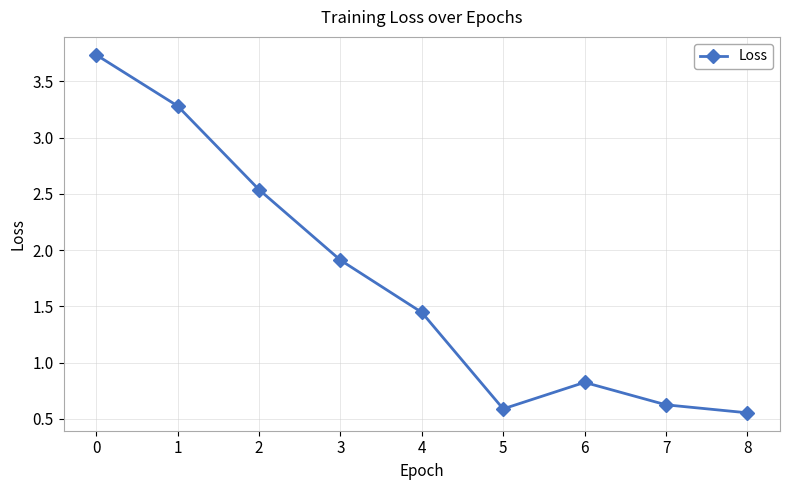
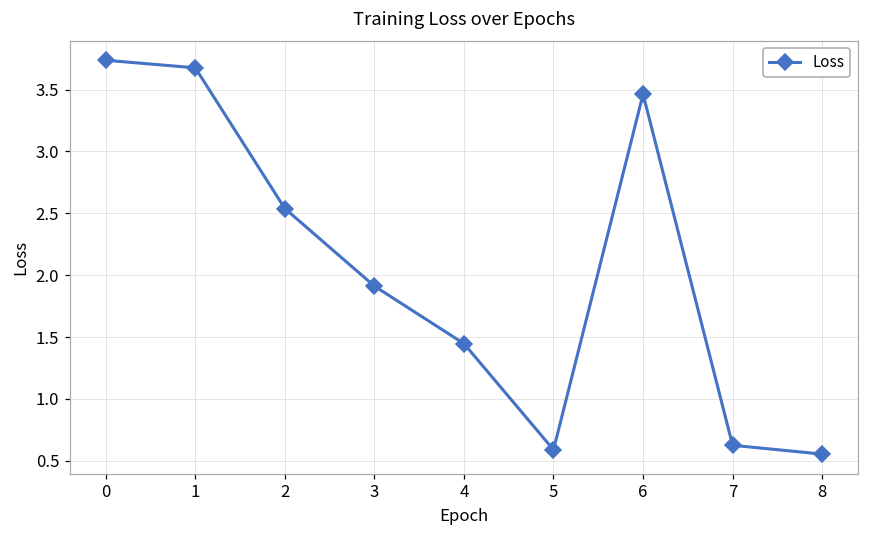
  {
    "0": 3.74,
-   "1": 3.28,
+   "1": 3.68,
    "2": 2.54,
    "3": 1.91,
    "4": 1.45,
    "5": 0.59,
-   "6": 0.83,
+   "6": 3.46,
    "7": 0.63,
    "8": 0.55
  }
